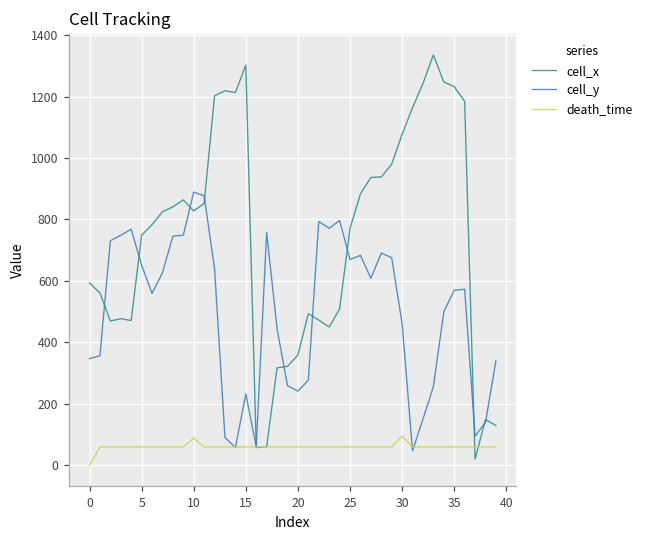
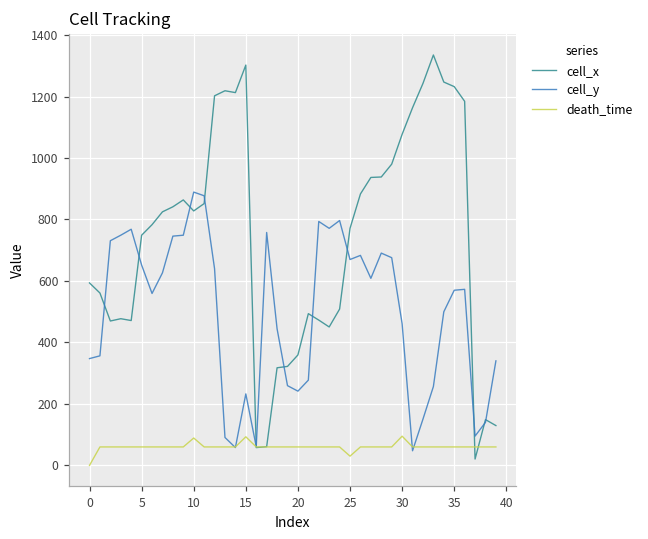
  {
    "death_time": {
      "0": 0,
      "5": 60,
      "10": 90,
-     "15": 60,
+     "15": 90,
      "20": 60,
-     "25": 60,
+     "25": 30,
      "30": 100,
      "35": 60
    }
  }
